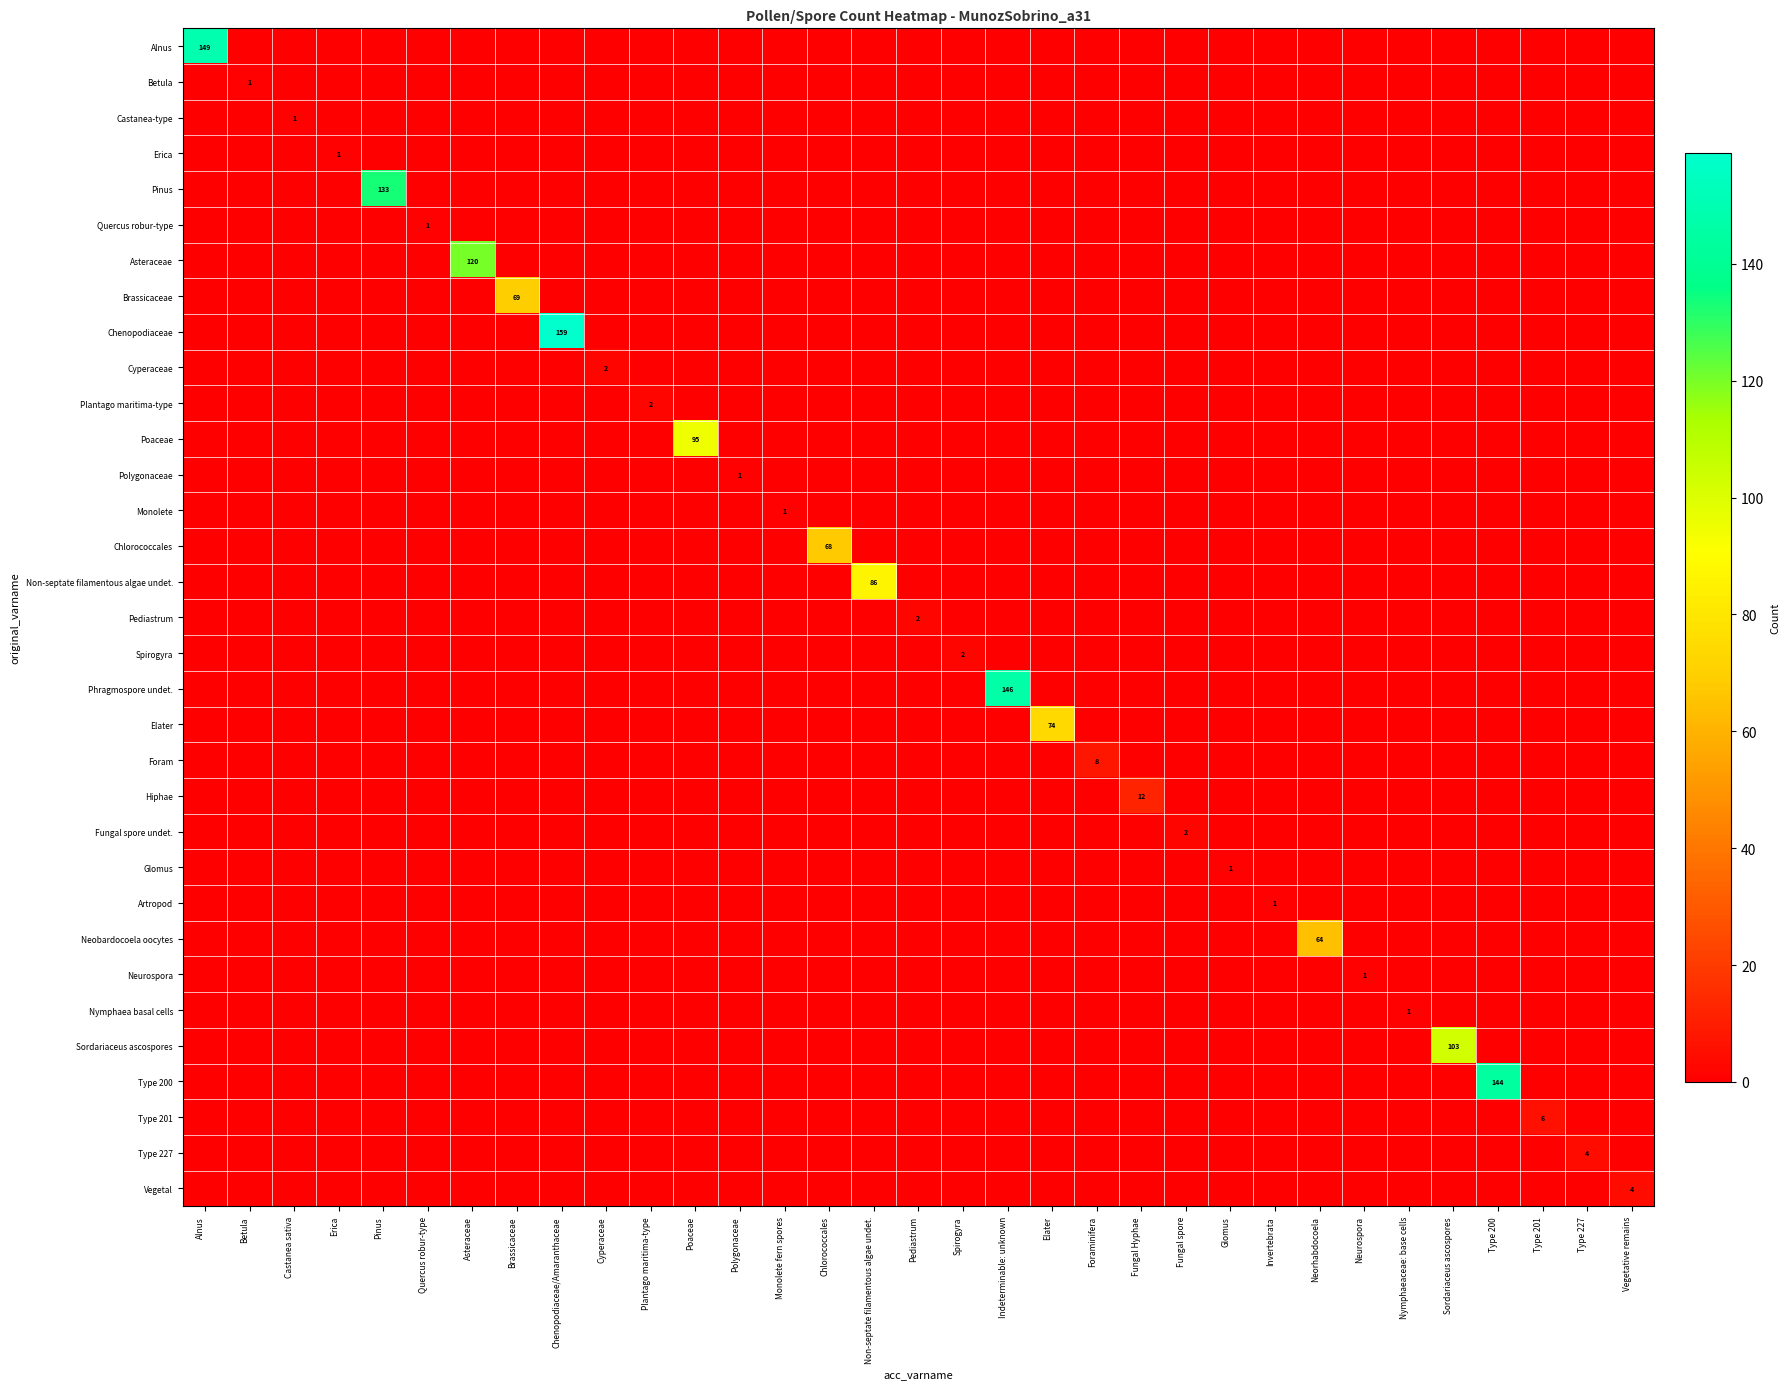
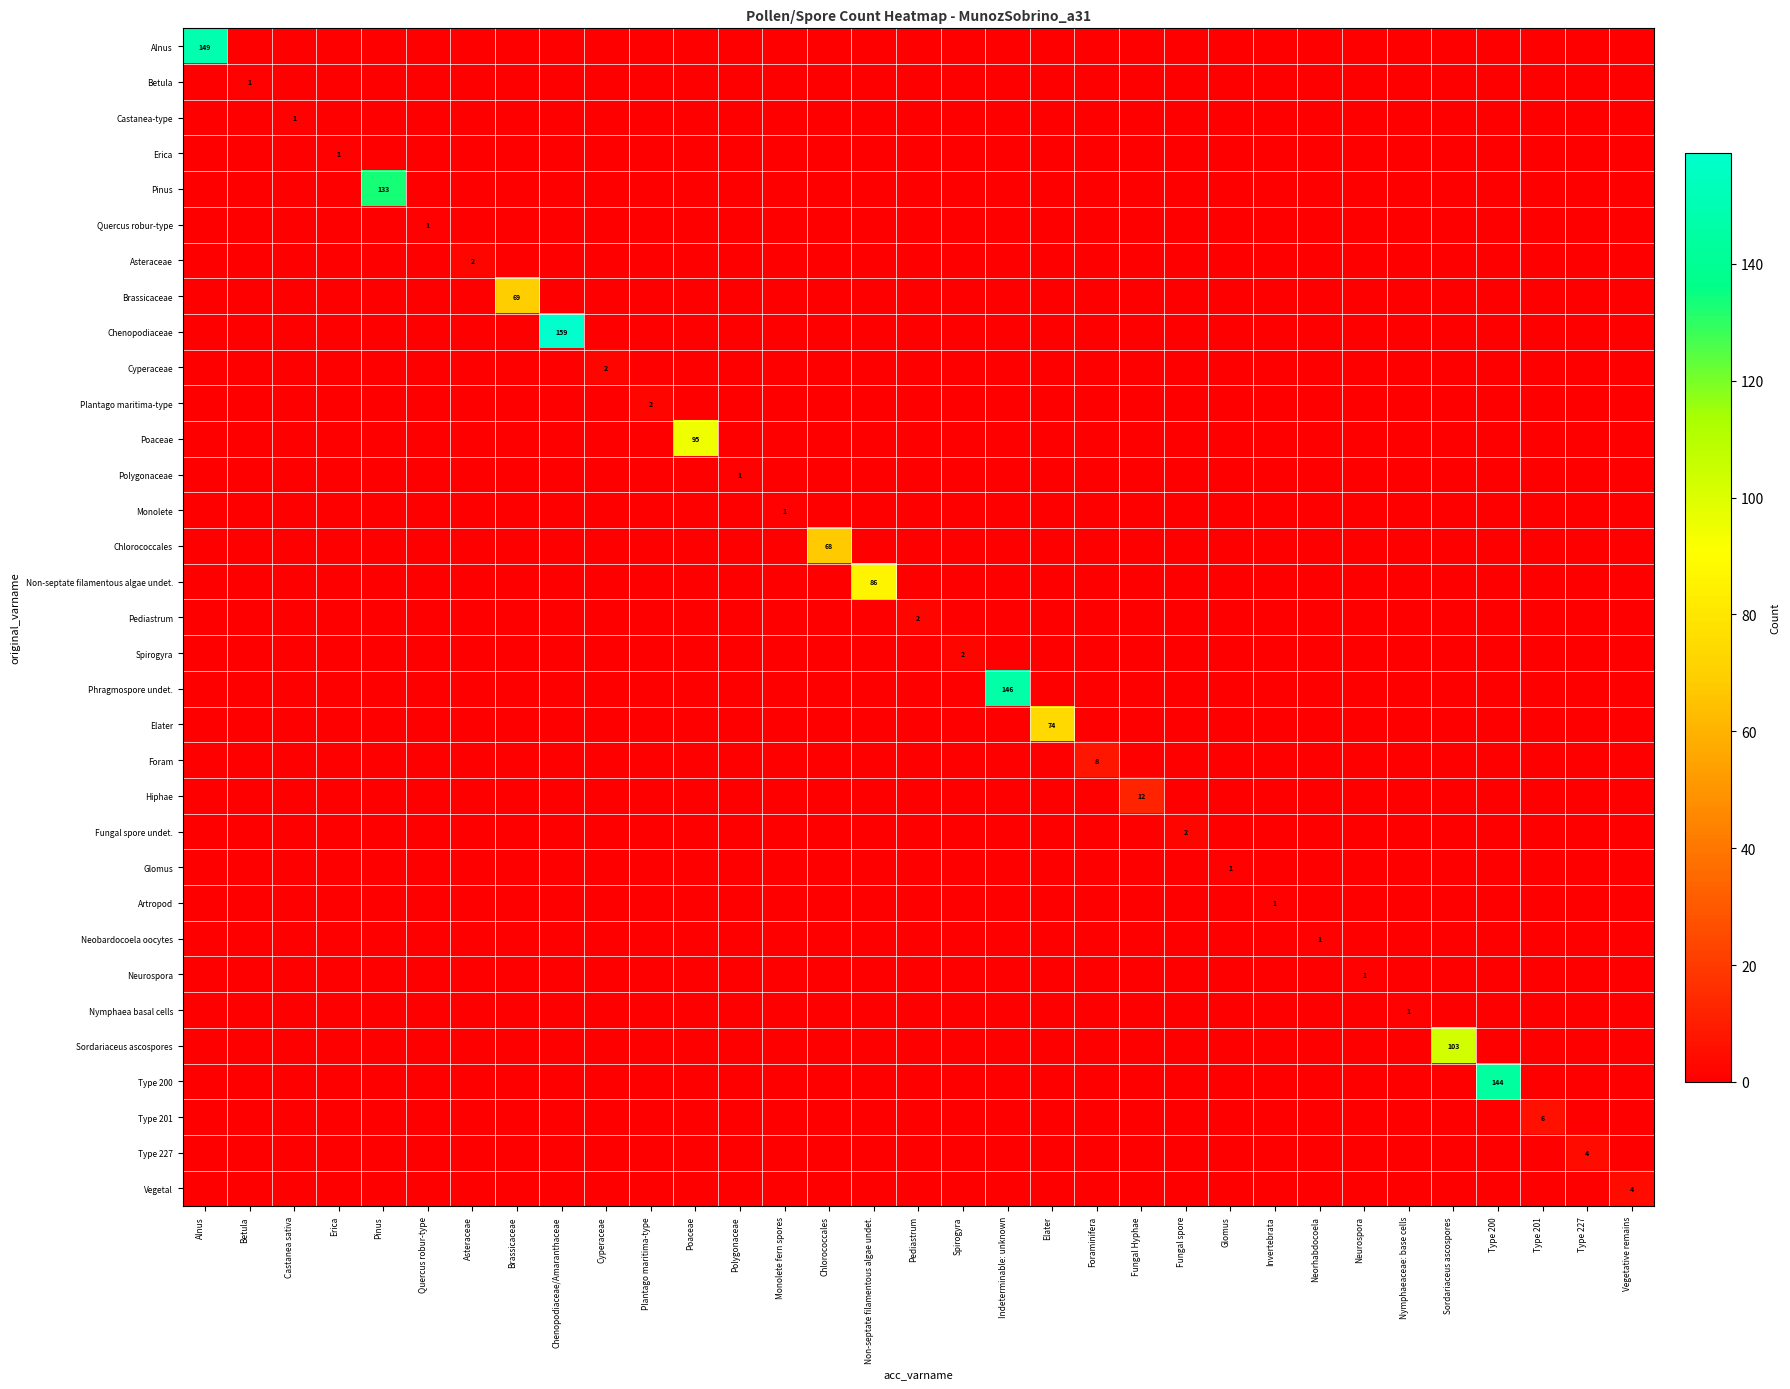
  {
    "Alnus": {
      "Alnus": 149
    },
    "Betula": {
      "Betula": 1
    },
    "Castanea-type": {
      "Castanea sativa": 1
    },
    "Erica": {
      "Erica": 1
    },
    "Pinus": {
      "Pinus": 133
    },
    "Quercus robur-type": {
      "Quercus robur-type": 1
    },
    "Asteraceae": {
-     "Asteraceae": 120
+     "Asteraceae": 2
    },
    "Brassicaceae": {
      "Brassicaceae": 69
    },
    "Chenopodiaceae": {
      "Chenopodiaceae/Amaranthaceae": 159
    },
    "Cyperaceae": {
      "Cyperaceae": 2
    },
    "Plantago maritima-type": {
      "Plantago maritima-type": 2
    },
    "Poaceae": {
      "Poaceae": 95
    },
    "Polygonaceae": {
      "Polygonaceae": 1
    },
    "Monolete": {
      "Monolete fern spores": 1
    },
    "Chlorococcales": {
      "Chlorococcales": 68
    },
    "Non-septate filamentous algae undet.": {
      "Non-septate filamentous algae undet.": 86
    },
    "Pediastrum": {
      "Pediastrum": 2
    },
    "Spirogyra": {
      "Spirogyra": 2
    },
    "Phragmospore undet.": {
      "Indeterminable: unknown": 146
    },
    "Elater": {
      "Elater": 74
    },
    "Foram": {
      "Foraminifera": 8
    },
    "Hiphae": {
      "Fungal Hyphae": 12
    },
    "Fungal spore undet.": {
      "Fungal spore": 2
    },
    "Glomus": {
      "Glomus": 1
    },
    "Artropod": {
      "Invertebrata": 1
    },
    "Neobardocoela oocytes": {
-     "Neorhabdocoela": 64
+     "Neorhabdocoela": 1
    },
    "Neurospora": {
      "Neurospora": 1
    },
    "Nymphaea basal cells": {
      "Nymphaeaceae: base cells": 1
    },
    "Sordariaceus ascospores": {
      "Sordariaceus ascospores": 103
    },
    "Type 200": {
      "Type 200": 144
    },
    "Type 201": {
      "Type 201": 6
    },
    "Type 227": {
      "Type 227": 4
    },
    "Vegetal": {
      "Vegetative remains": 4
    }
  }
